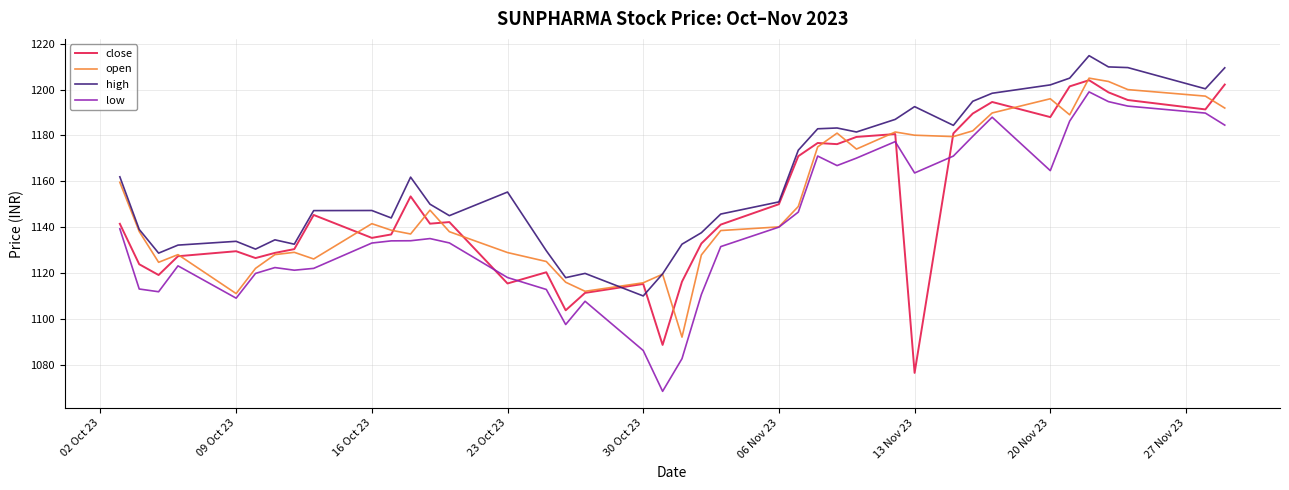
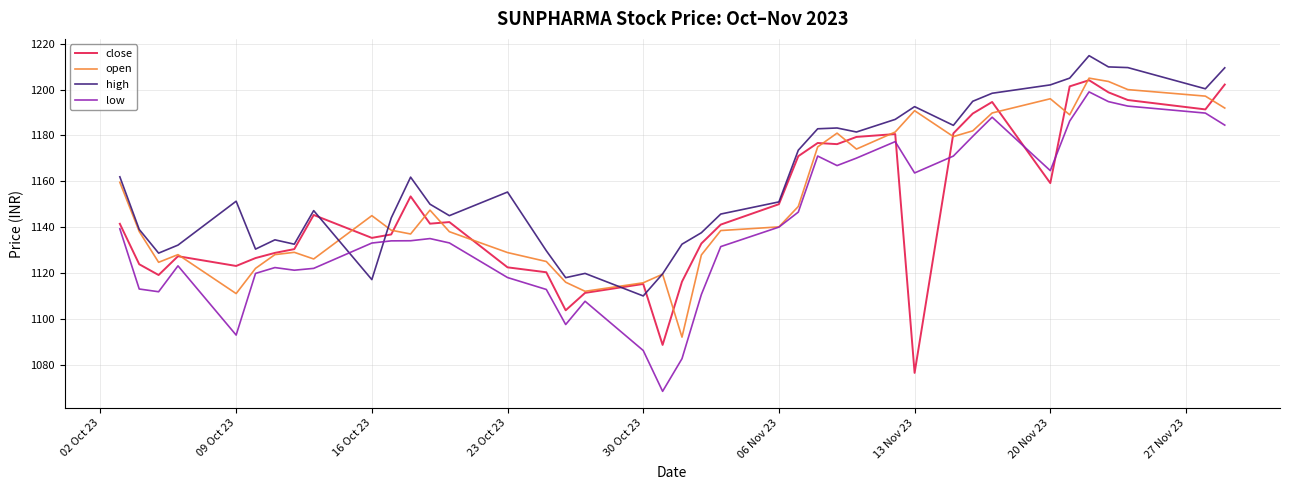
  {
    "close": {
-     "09 Oct 23": 1129,
+     "09 Oct 23": 1123,
      "16 Oct 23": 1135,
-     "23 Oct 23": 1115,
+     "23 Oct 23": 1122,
      "13 Nov 23": 1076,
-     "20 Nov 23": 1188
+     "20 Nov 23": 1159
    },
    "open": {
      "09 Oct 23": 1111,
-     "16 Oct 23": 1142,
+     "16 Oct 23": 1145,
      "23 Oct 23": 1129,
-     "13 Nov 23": 1180,
+     "13 Nov 23": 1191,
      "20 Nov 23": 1196
    },
    "high": {
-     "09 Oct 23": 1134,
-     "16 Oct 23": 1147,
+     "09 Oct 23": 1151,
+     "16 Oct 23": 1117,
      "23 Oct 23": 1155,
      "30 Oct 23": 1110,
      "13 Nov 23": 1193,
      "20 Nov 23": 1202
    },
    "low": {
-     "09 Oct 23": 1109,
+     "09 Oct 23": 1093,
      "16 Oct 23": 1133,
      "23 Oct 23": 1118,
      "30 Oct 23": 1086,
      "13 Nov 23": 1164,
      "20 Nov 23": 1165
    }
  }
